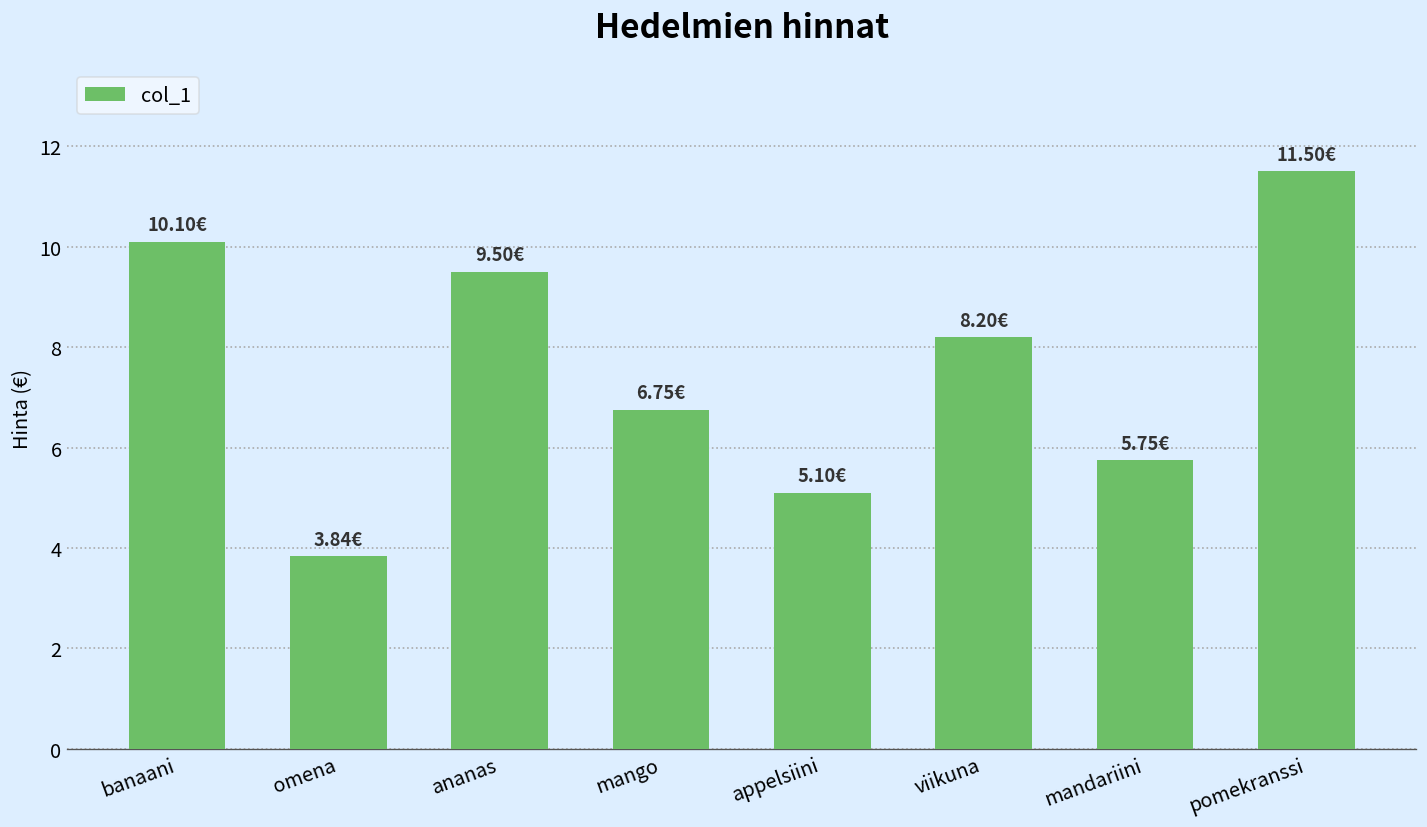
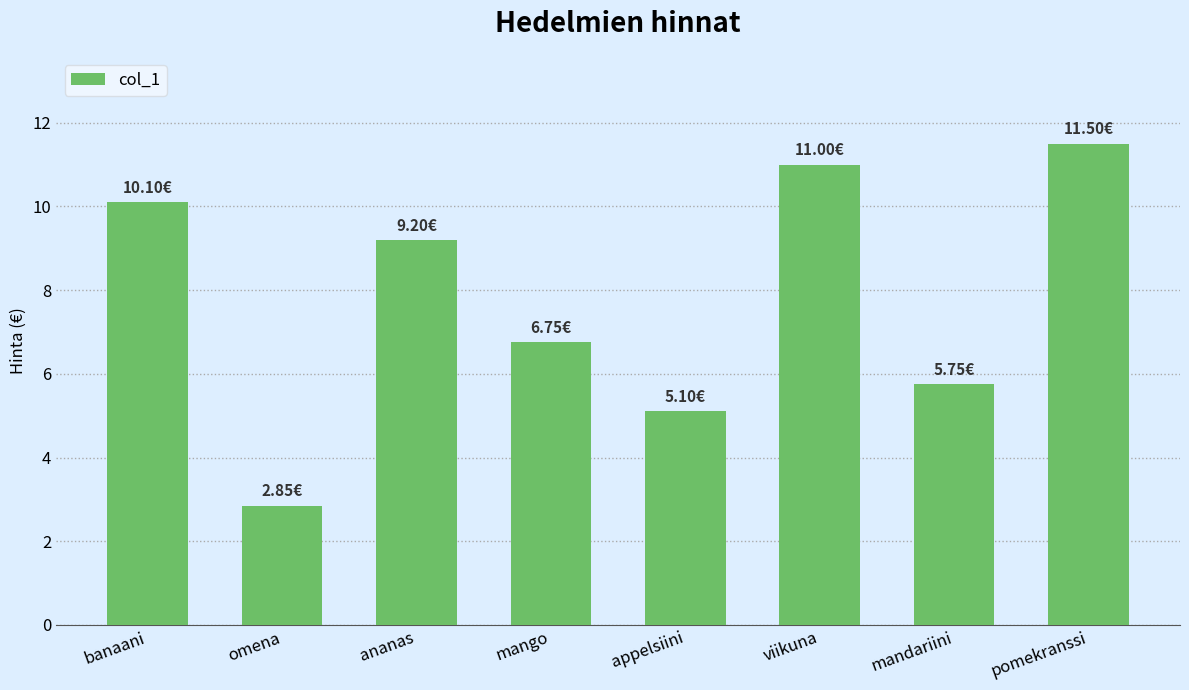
  {
    "banaani": "10.10€",
-   "omena": "3.84€",
-   "ananas": "9.50€",
+   "omena": "2.85€",
+   "ananas": "9.20€",
    "mango": "6.75€",
    "appelsiini": "5.10€",
-   "viikuna": "8.20€",
+   "viikuna": "11.00€",
    "mandariini": "5.75€",
    "pomekranssi": "11.50€"
  }
